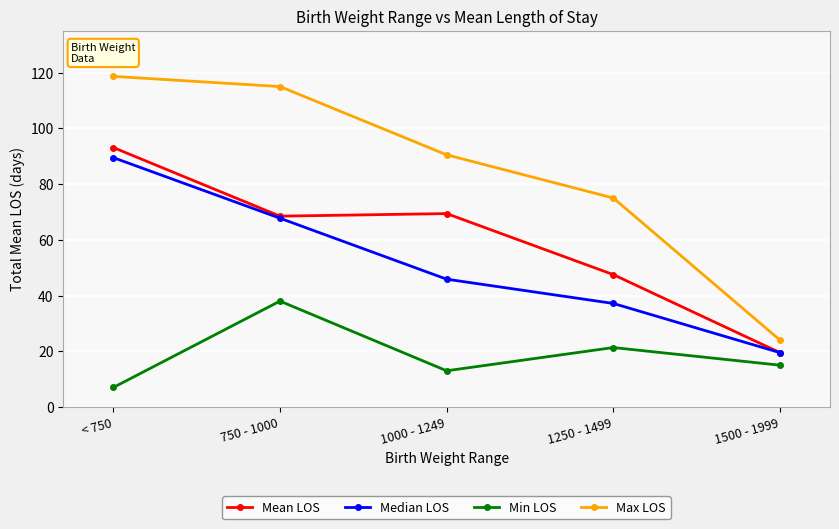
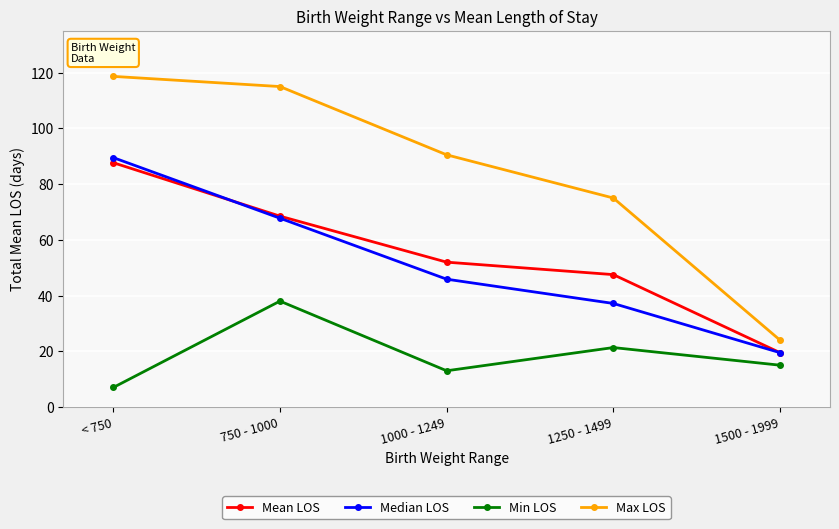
  {
    "Mean LOS": {
-     "< 750": 93,
-     "1000 - 1249": 69,
+     "< 750": 88,
+     "1000 - 1249": 52,
      "1250 - 1499": 48
    },
    "Median LOS": {
      "< 750": 90,
      "1000 - 1249": 46,
      "1250 - 1499": 37
    },
    "Min LOS": {
      "< 750": 7,
      "750 - 1000": 38,
      "1000 - 1249": 13,
      "1250 - 1499": 21,
      "1500 - 1999": 15
    },
    "Max LOS": {
      "< 750": 119,
      "750 - 1000": 115,
      "1000 - 1249": 91,
      "1250 - 1499": 75,
      "1500 - 1999": 24
    }
  }
